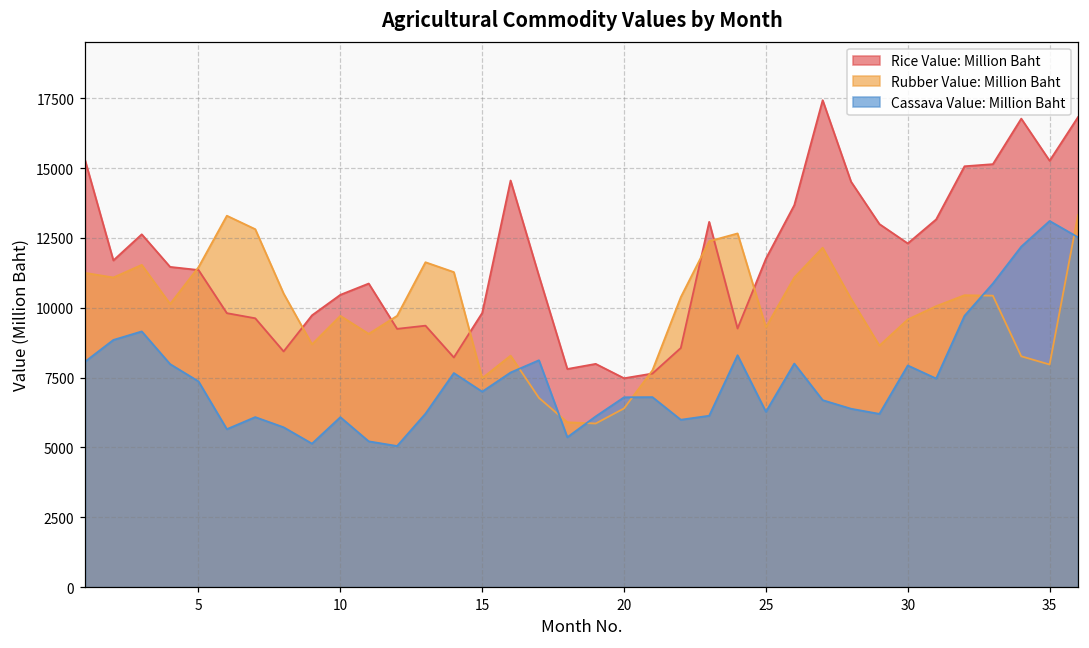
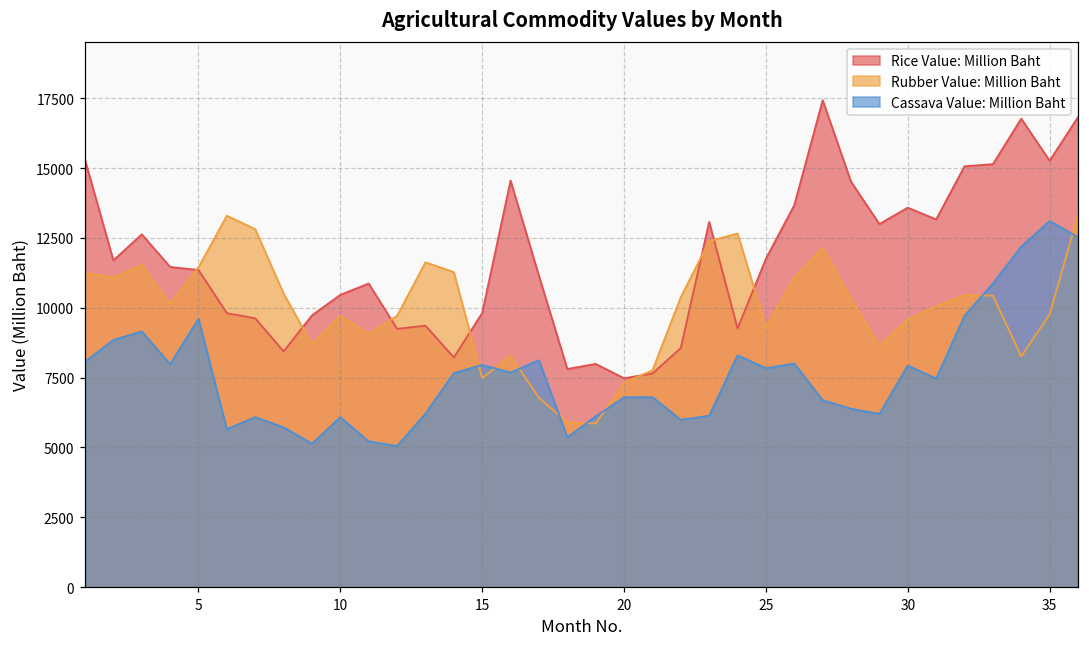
  {
    "Rice Value: Million Baht": {
      "5": 11300,
      "10": 10500,
      "15": 9800,
      "20": 7500,
      "25": 11800,
-     "30": 12300,
+     "30": 13600,
      "35": 15300
    },
    "Rubber Value: Million Baht": {
      "5": 11400,
      "10": 9700,
      "15": 7500,
-     "20": 6400,
+     "20": 7300,
      "25": 9300,
      "30": 9600,
-     "35": 8000
+     "35": 9800
    },
    "Cassava Value: Million Baht": {
-     "5": 7400,
+     "5": 9600,
      "10": 6100,
-     "15": 7000,
+     "15": 8000,
      "20": 6800,
-     "25": 6300,
+     "25": 7800,
      "30": 7900,
      "35": 13100
    }
  }
